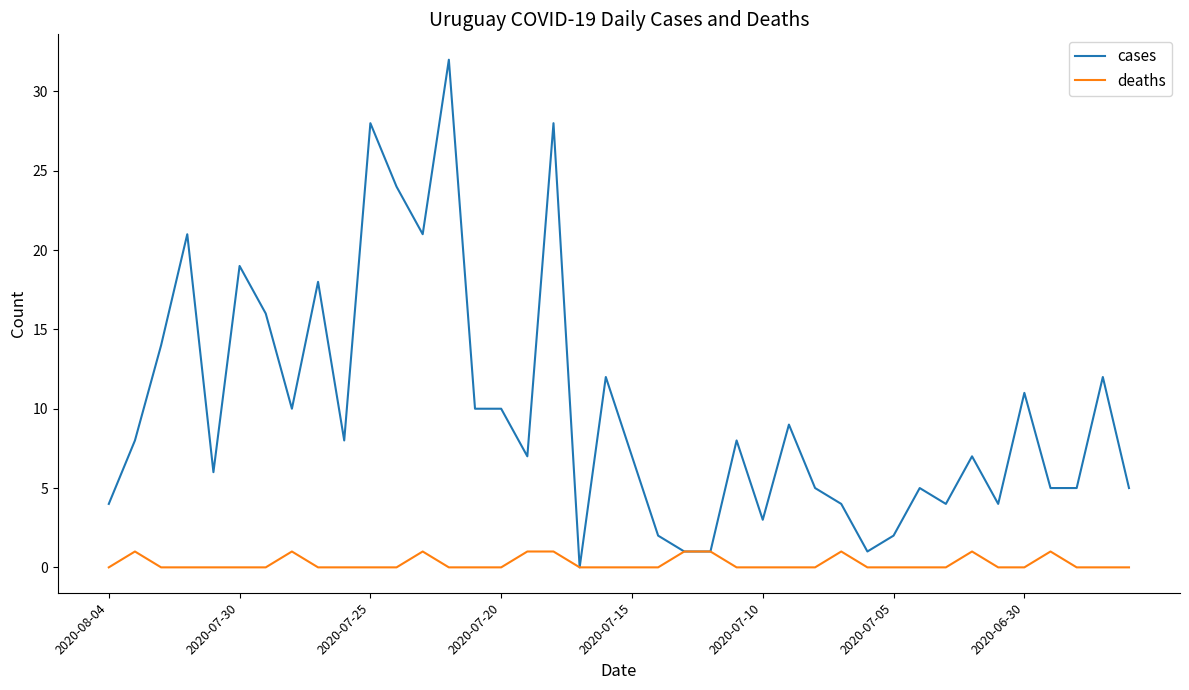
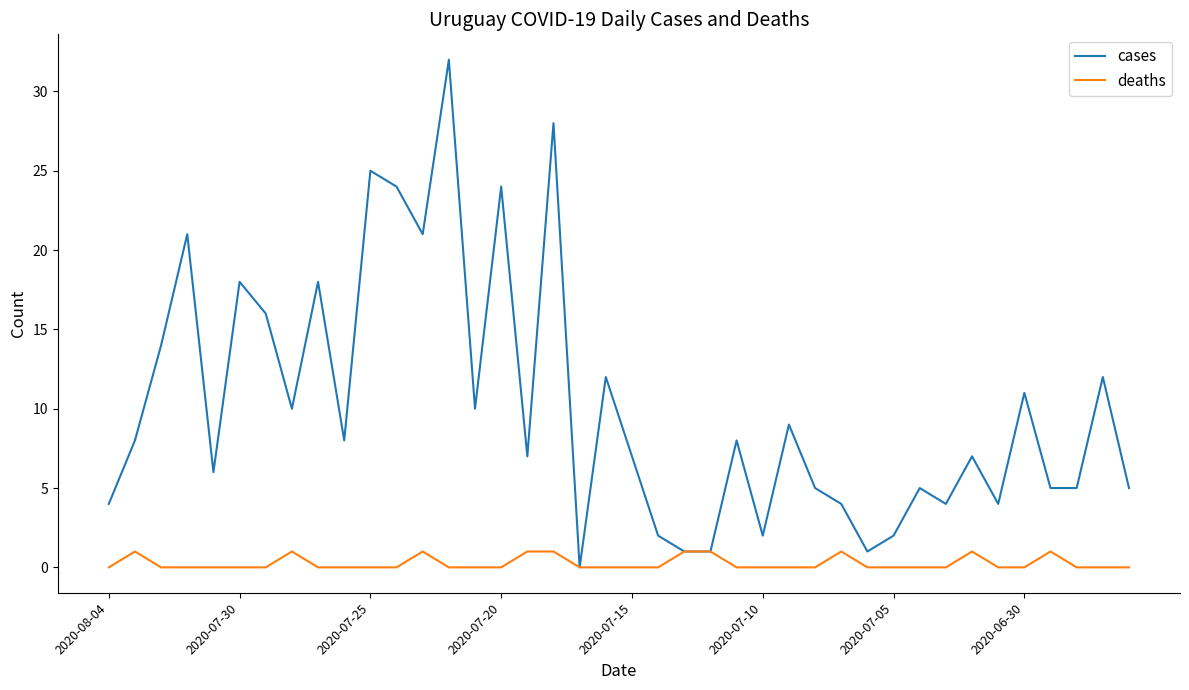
  {
    "cases": {
      "2020-08-04": 4,
-     "2020-07-30": 19,
-     "2020-07-25": 28,
-     "2020-07-20": 10,
+     "2020-07-30": 18,
+     "2020-07-25": 25,
+     "2020-07-20": 24,
      "2020-07-15": 7,
-     "2020-07-10": 3,
+     "2020-07-10": 2,
      "2020-07-05": 2,
      "2020-06-30": 11
    },
    "deaths": {
      "2020-08-04": 0,
      "2020-07-30": 0,
      "2020-07-25": 0,
      "2020-07-20": 0,
      "2020-07-15": 0,
      "2020-07-10": 0,
      "2020-07-05": 0,
      "2020-06-30": 0
    }
  }
